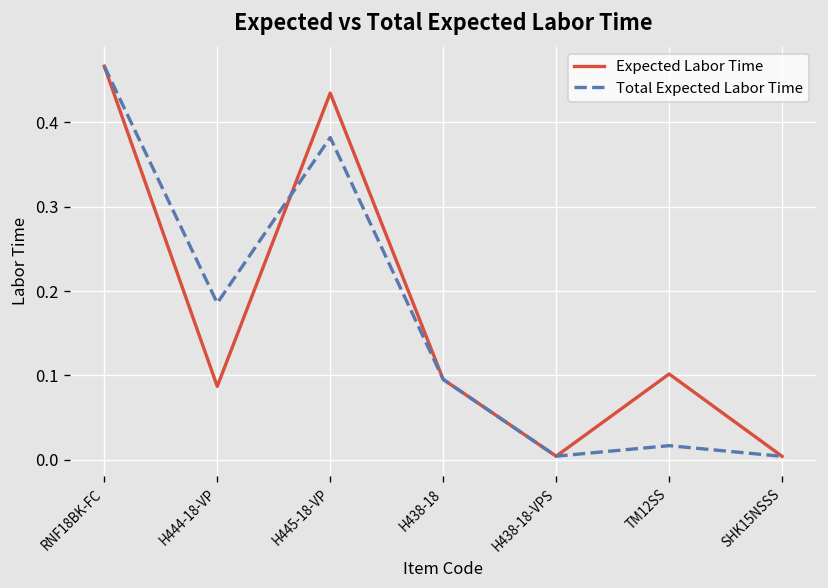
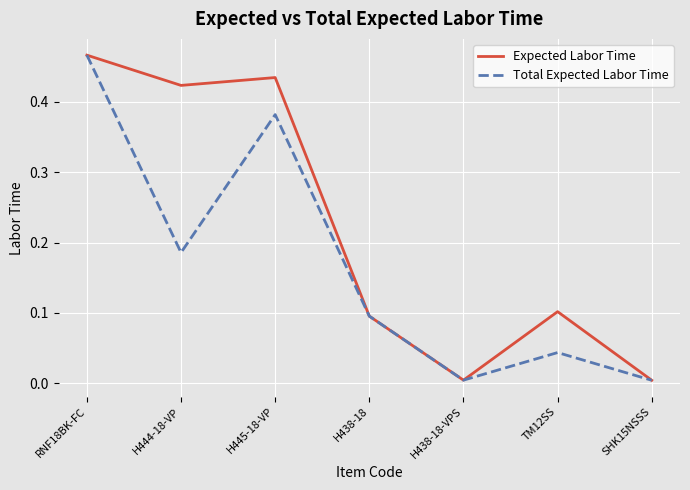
  {
    "Expected Labor Time": {
-     "H444-18-VP": 0.09,
+     "H444-18-VP": 0.42,
      "H445-18-VP": 0.43,
      "TM12SS": 0.10
    },
    "Total Expected Labor Time": {
      "H444-18-VP": 0.19,
      "H445-18-VP": 0.38,
-     "TM12SS": 0.02
+     "TM12SS": 0.04
    }
  }
